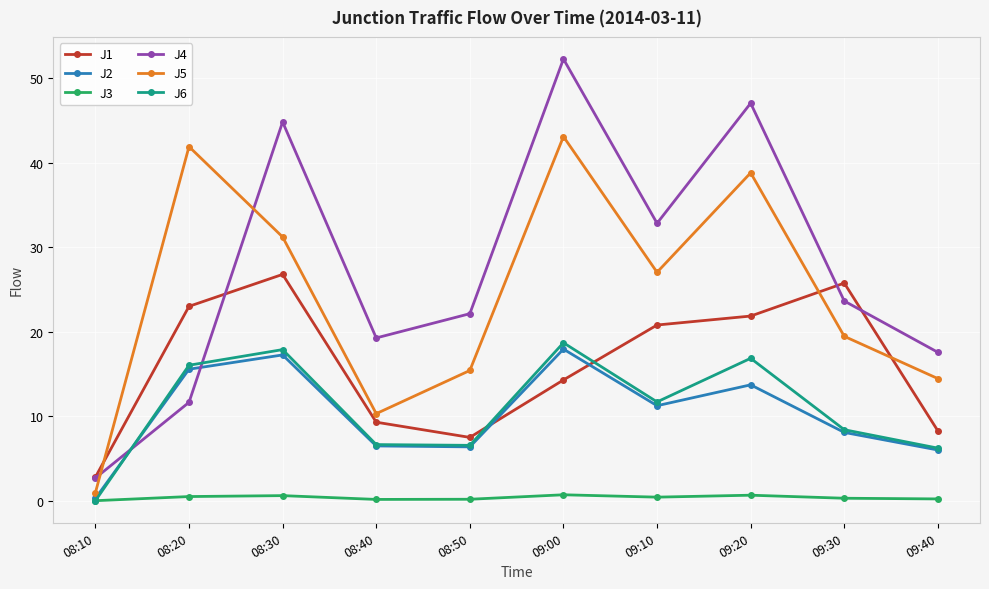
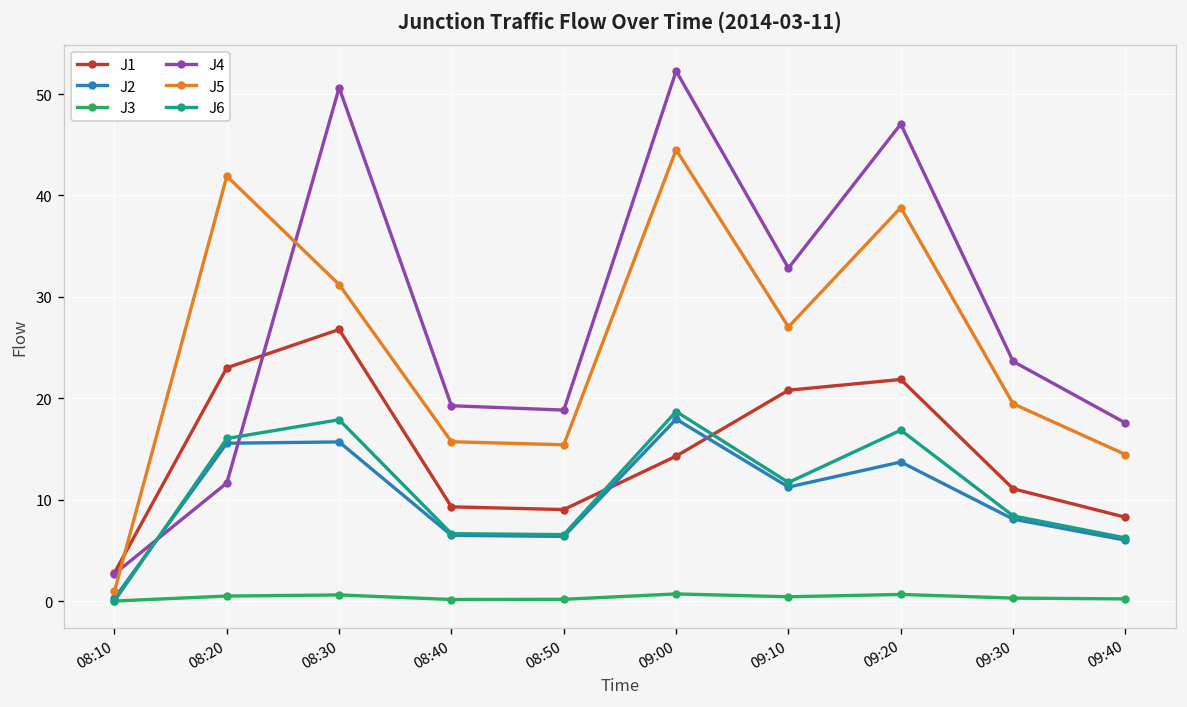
  {
    "J1": {
      "08:20": 23,
      "08:30": 27,
      "08:40": 9,
-     "08:50": 7,
+     "08:50": 9,
      "09:00": 14,
      "09:10": 21,
      "09:20": 22,
-     "09:30": 26,
+     "09:30": 11,
      "09:40": 8
    },
    "J2": {
      "08:20": 16,
-     "08:30": 17,
+     "08:30": 16,
      "09:00": 18,
      "09:10": 11,
      "09:20": 14,
      "09:30": 8
    },
    "J4": {
      "08:20": 12,
-     "08:30": 45,
+     "08:30": 51,
      "08:40": 19,
-     "08:50": 22,
+     "08:50": 19,
      "09:00": 52,
      "09:10": 33,
      "09:20": 47,
      "09:30": 24,
      "09:40": 18
    },
    "J5": {
      "08:10": 1,
      "08:20": 42,
      "08:30": 31,
-     "08:40": 10,
+     "08:40": 16,
      "08:50": 15,
-     "09:00": 43,
+     "09:00": 45,
      "09:10": 27,
      "09:20": 39,
      "09:30": 19,
      "09:40": 14
    }
  }
